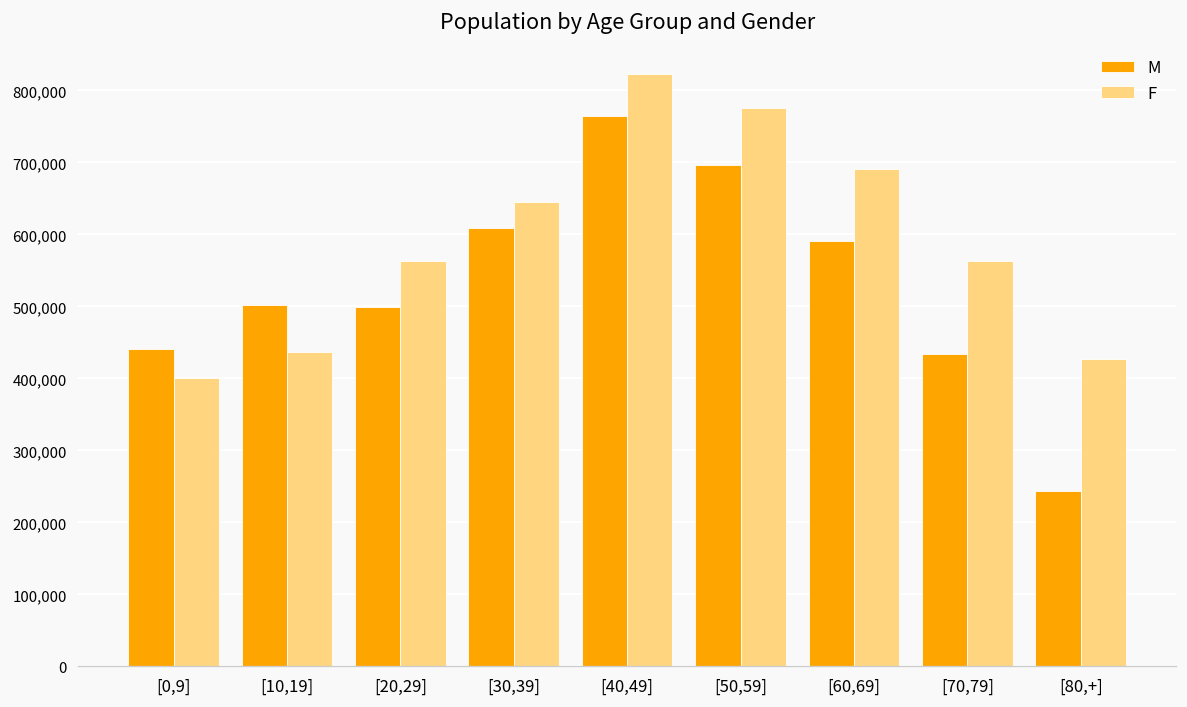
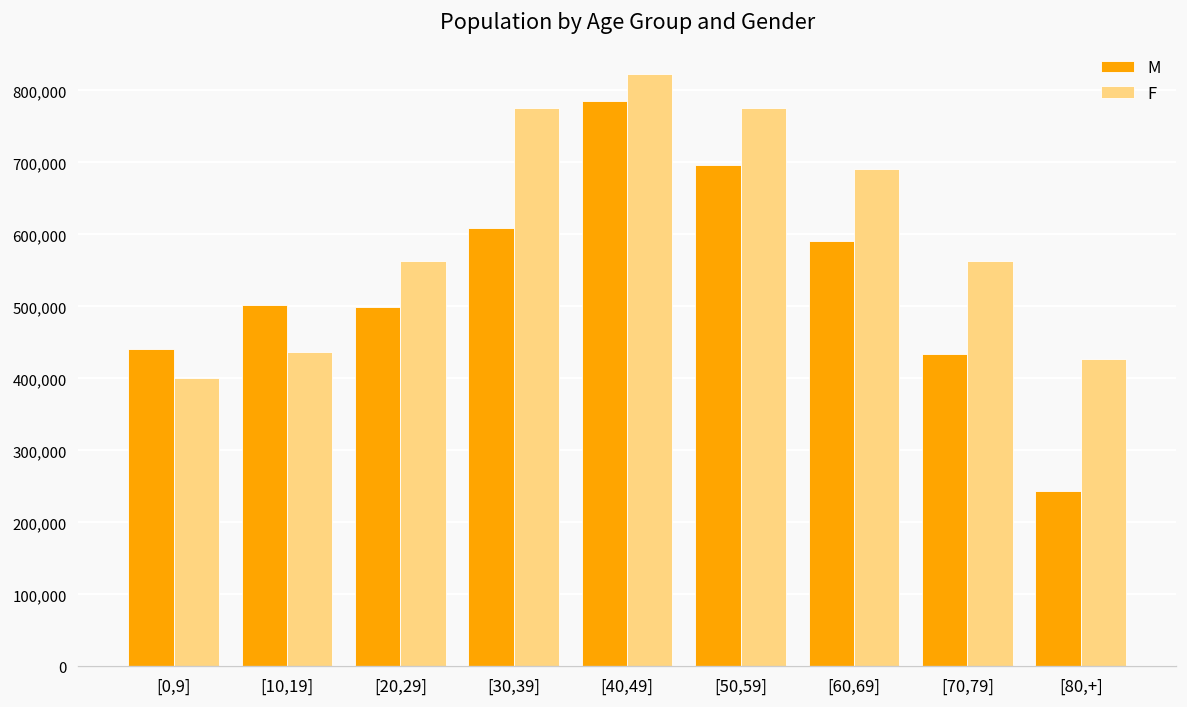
  {
    "M": {
      "[0,9]": "440,000",
      "[10,19]": "500,000",
      "[20,29]": "500,000",
      "[30,39]": "610,000",
-     "[40,49]": "760,000",
+     "[40,49]": "790,000",
      "[50,59]": "700,000",
      "[60,69]": "590,000",
      "[70,79]": "430,000",
      "[80,+]": "240,000"
    },
    "F": {
      "[0,9]": "400,000",
      "[10,19]": "440,000",
      "[20,29]": "560,000",
-     "[30,39]": "640,000",
+     "[30,39]": "780,000",
      "[40,49]": "820,000",
      "[50,59]": "780,000",
      "[60,69]": "690,000",
      "[70,79]": "560,000",
      "[80,+]": "430,000"
    }
  }
